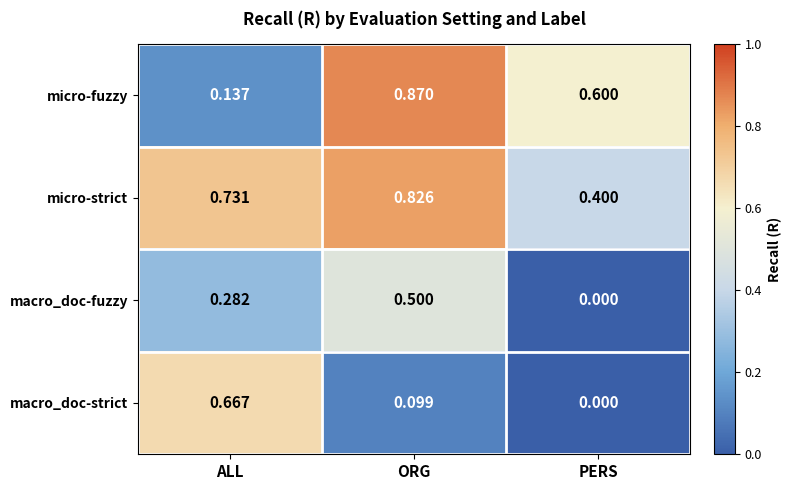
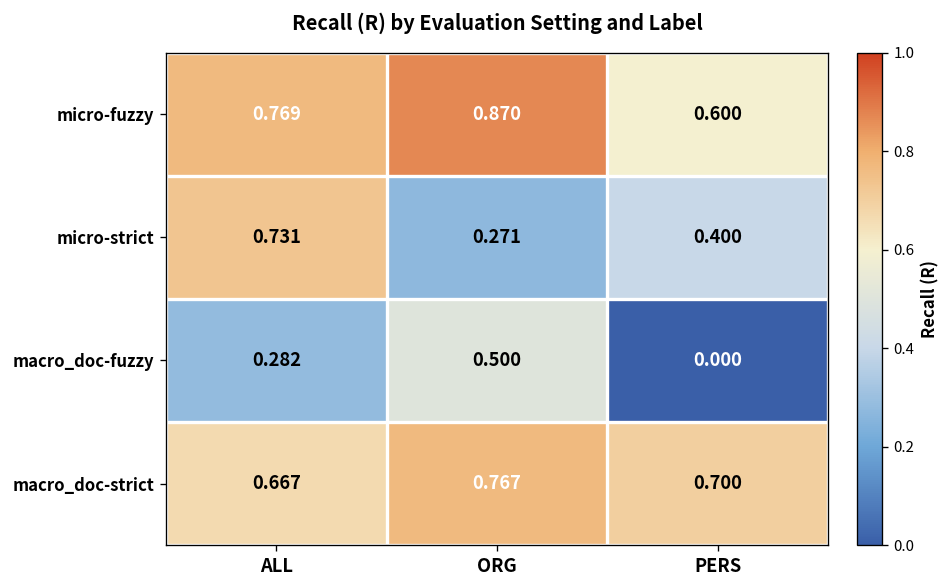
  {
    "micro-fuzzy": {
-     "ALL": 0.137,
+     "ALL": 0.769,
      "ORG": 0.870,
      "PERS": 0.600
    },
    "micro-strict": {
      "ALL": 0.731,
-     "ORG": 0.826,
+     "ORG": 0.271,
      "PERS": 0.400
    },
    "macro_doc-fuzzy": {
      "ALL": 0.282,
      "ORG": 0.500,
      "PERS": 0.000
    },
    "macro_doc-strict": {
      "ALL": 0.667,
-     "ORG": 0.099,
-     "PERS": 0.000
+     "ORG": 0.767,
+     "PERS": 0.700
    }
  }
